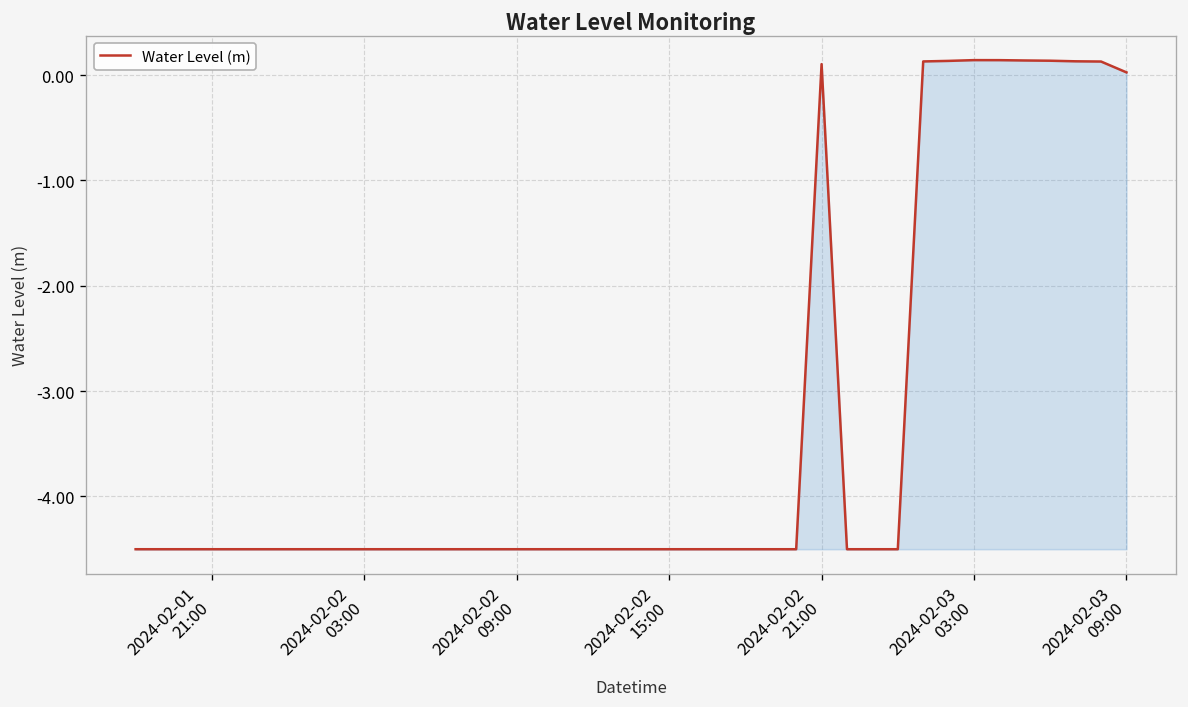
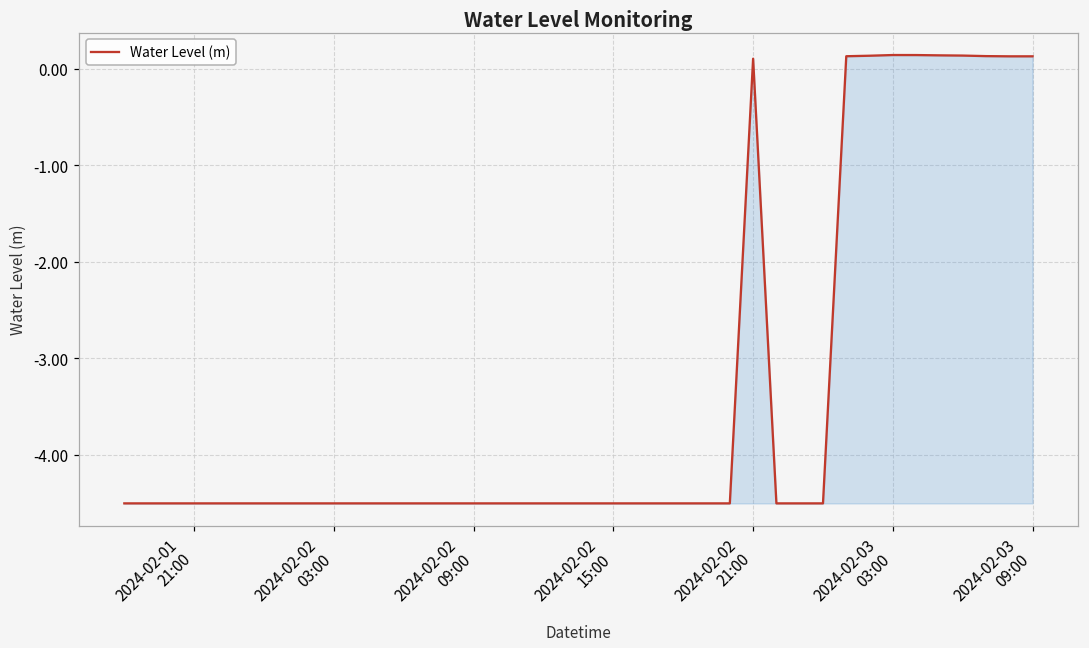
  {
    "2024-02-01 21:00": -4.5,
    "2024-02-02 03:00": -4.5,
    "2024-02-02 09:00": -4.5,
    "2024-02-02 15:00": -4.5,
    "2024-02-02 21:00": 0.1,
    "2024-02-03 03:00": 0.1,
-   "2024-02-03 09:00": 0.0
+   "2024-02-03 09:00": 0.1
  }
